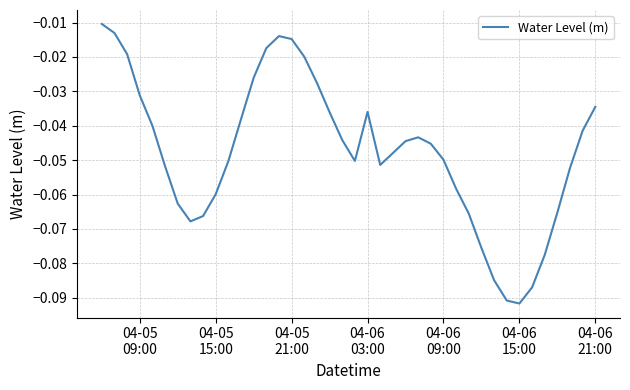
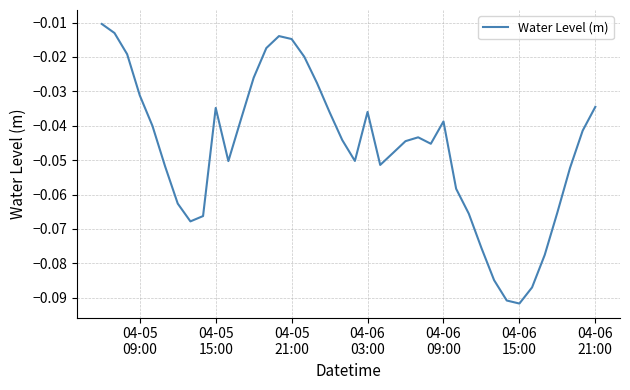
  {
    "04-05 09:00": -0.031,
-   "04-05 15:00": -0.060,
+   "04-05 15:00": -0.035,
    "04-05 21:00": -0.015,
    "04-06 03:00": -0.036,
-   "04-06 09:00": -0.050,
+   "04-06 09:00": -0.039,
    "04-06 15:00": -0.092,
    "04-06 21:00": -0.035
  }
